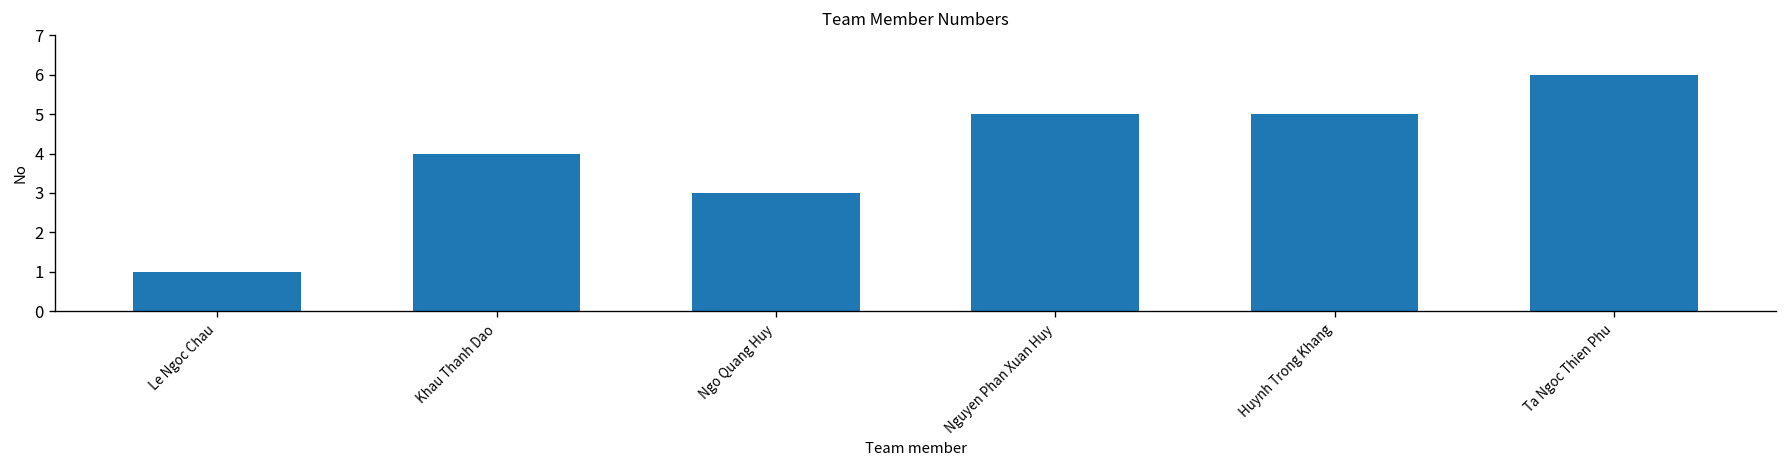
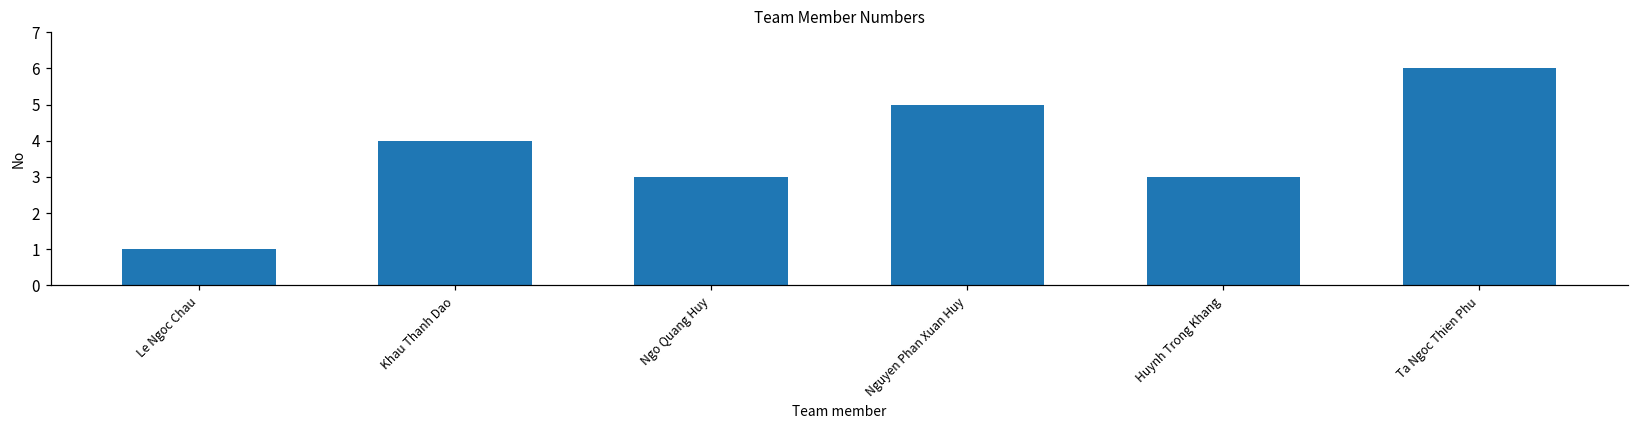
  {
    "Le Ngoc Chau": 1,
    "Khau Thanh Dao": 4,
    "Ngo Quang Huy": 3,
    "Nguyen Phan Xuan Huy": 5,
-   "Huynh Trong Khang": 5,
+   "Huynh Trong Khang": 3,
    "Ta Ngoc Thien Phu": 6
  }
